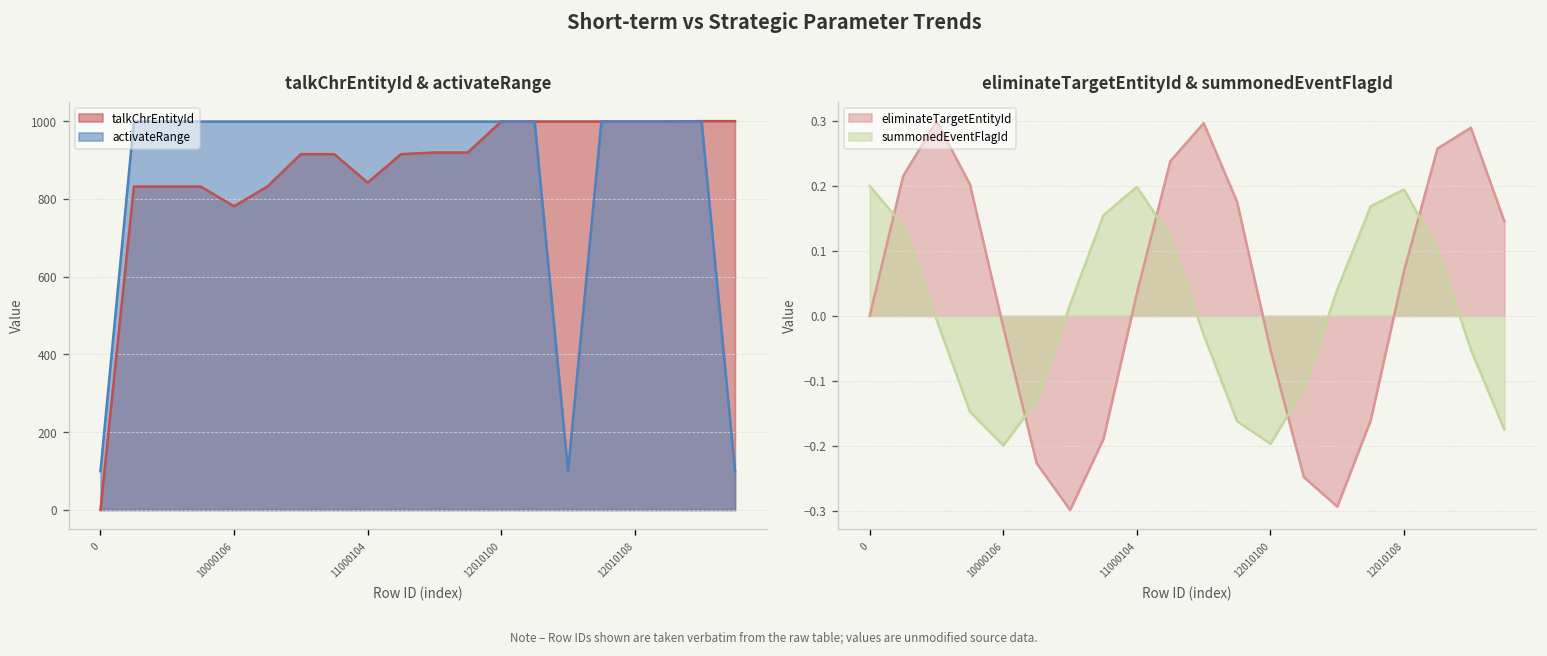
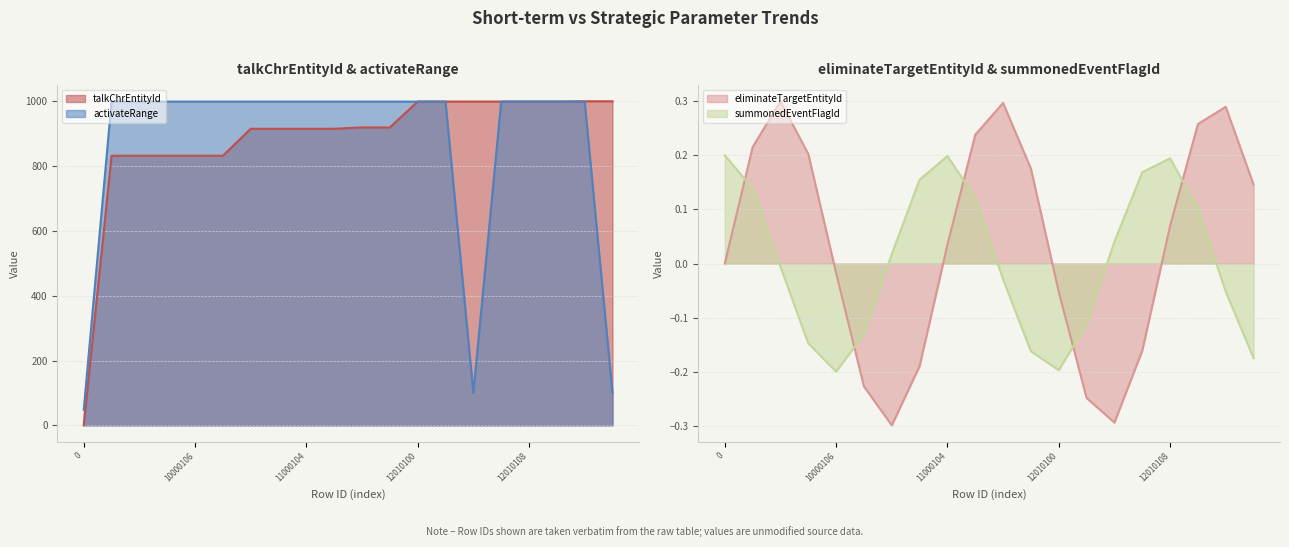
  {
    "talkChrEntityId & activateRange": {
      "talkChrEntityId": {
        "0": 0,
-       "10000106": 780,
-       "11000104": 840
+       "10000106": 830,
+       "11000104": 920
      },
      "activateRange": {
-       "0": 100,
+       "0": 50,
        "10000106": 1000,
        "11000104": 1000
      }
    }
  }
